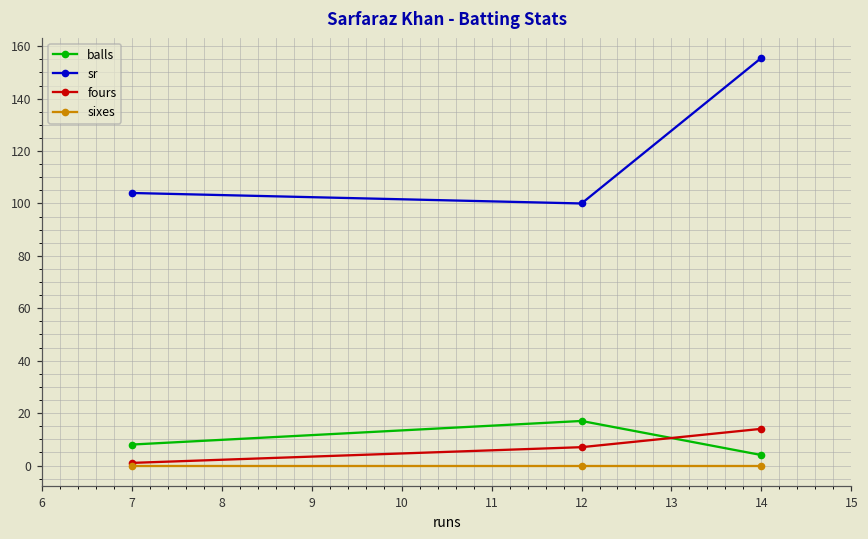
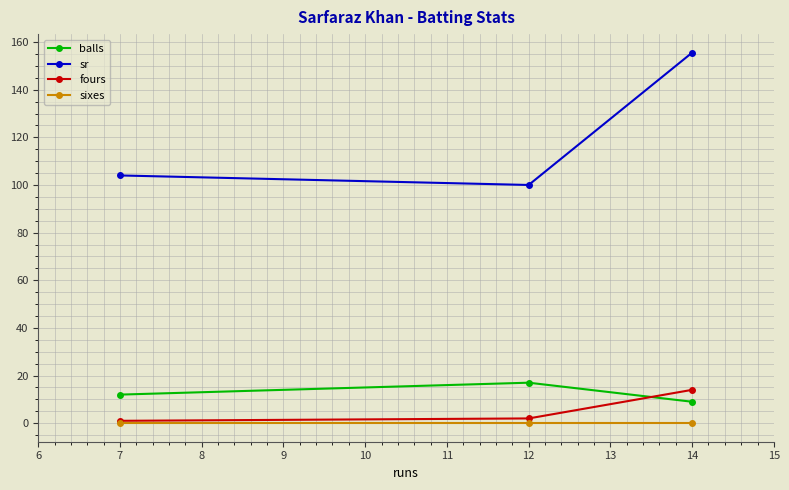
  {
    "balls": {
-     "7": 8,
+     "7": 12,
      "12": 17,
-     "14": 4
+     "14": 9
    },
    "sr": {
      "7": 104,
      "12": 100,
      "14": 156
    },
    "fours": {
-     "12": 7,
+     "12": 2,
      "14": 14
    },
    "sixes": {
      "12": 0,
      "14": 0
    }
  }
